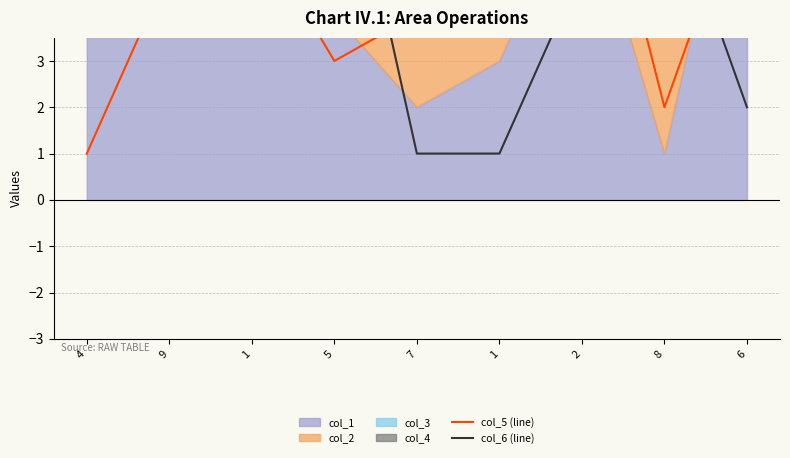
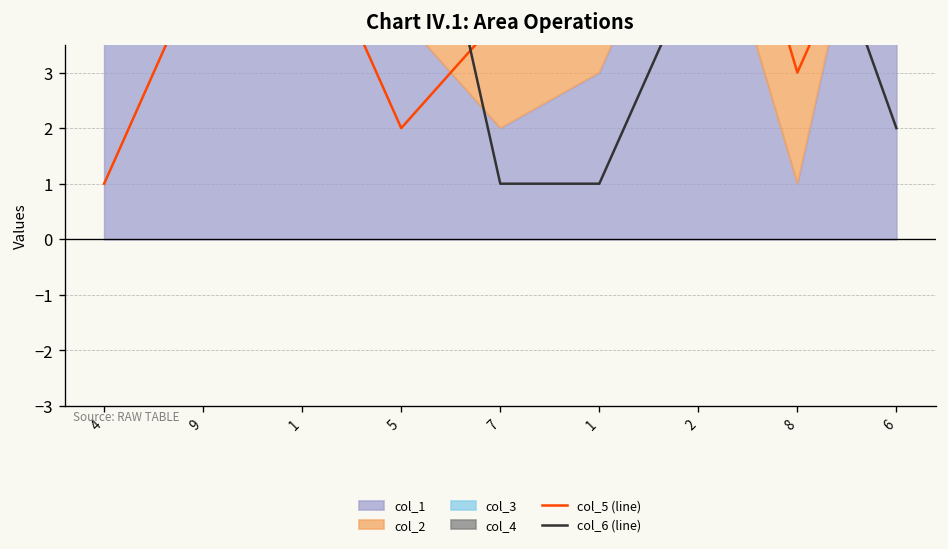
  {
    "col_5 (line)": {
      "4": 1,
-     "5": 3,
-     "8": 2
+     "5": 2,
+     "8": 3
    },
    "col_6 (line)": {
      "7": 1,
      "6": 2
    }
  }
